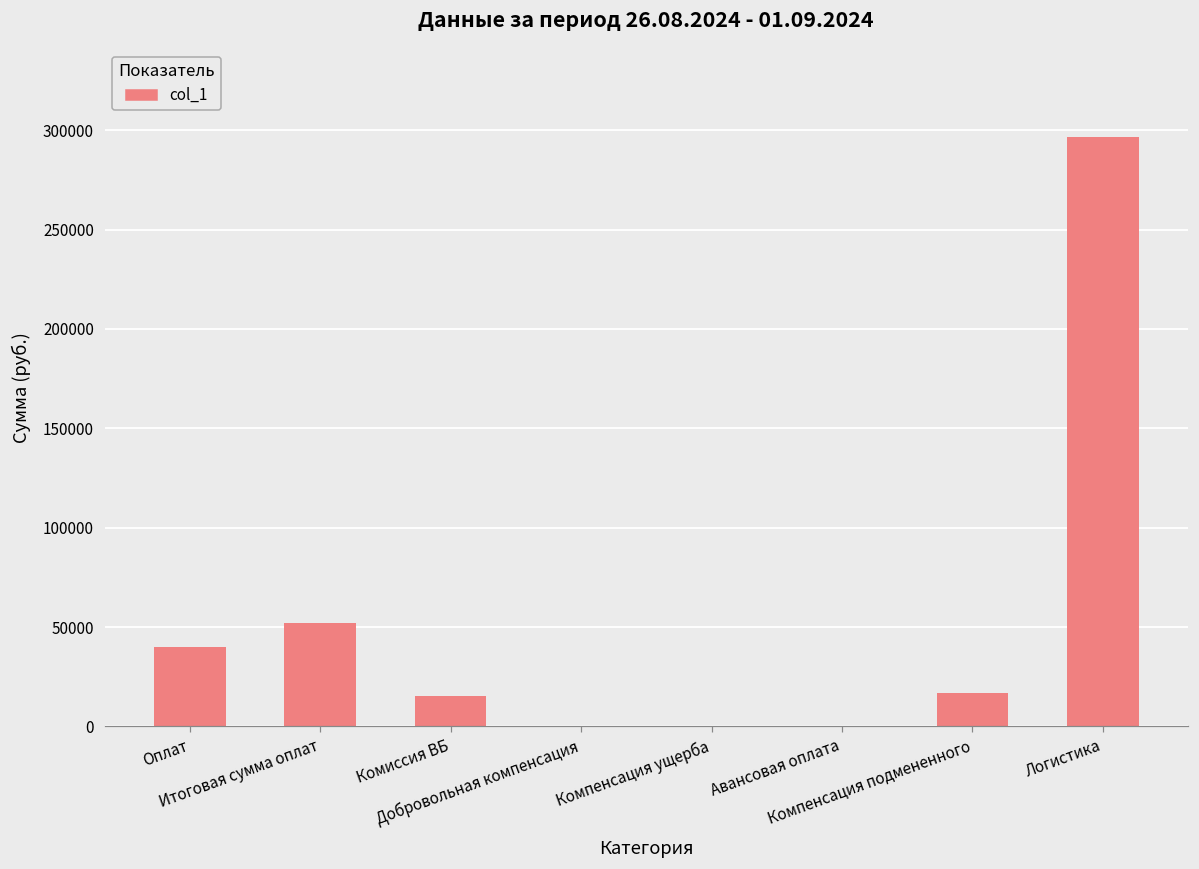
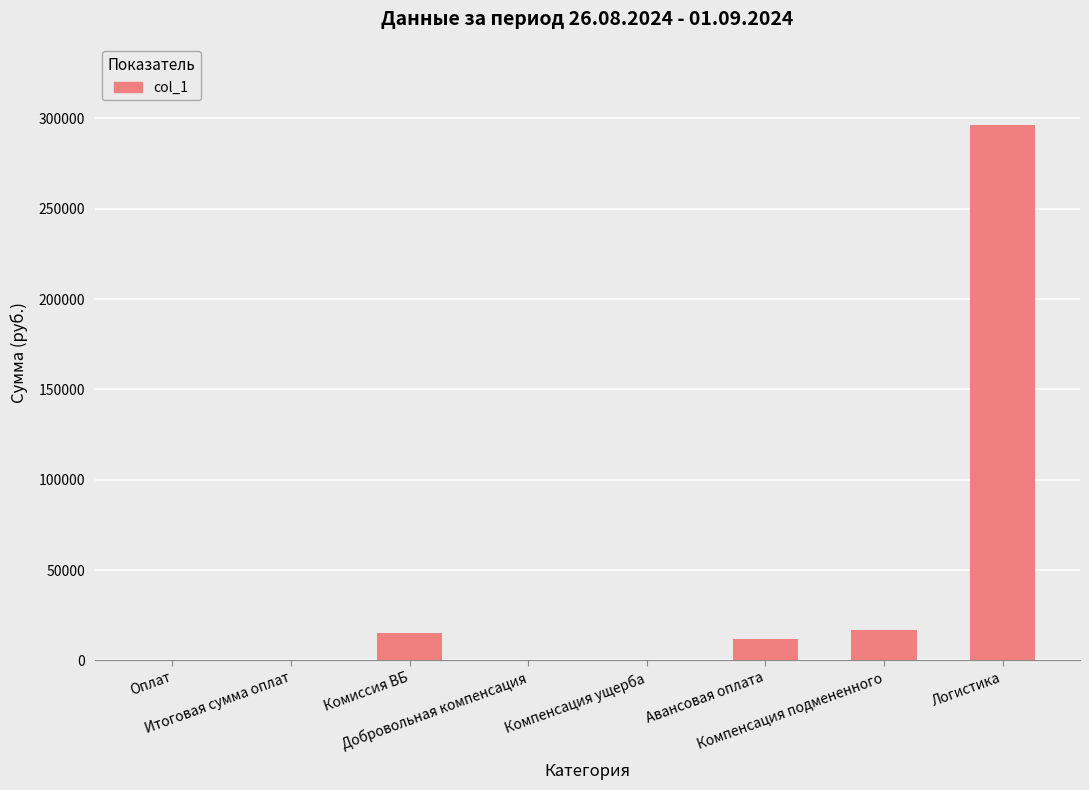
  {
-   "Оплат": 40000,
-   "Итоговая сумма оплат": 52000,
+   "Оплат": 0,
+   "Итоговая сумма оплат": 0,
    "Комиссия ВБ": 15000,
    "Добровольная компенсация": 0,
    "Компенсация ущерба": 0,
-   "Авансовая оплата": 0,
+   "Авансовая оплата": 12000,
    "Компенсация подмененного": 17000,
    "Логистика": 296000
  }
